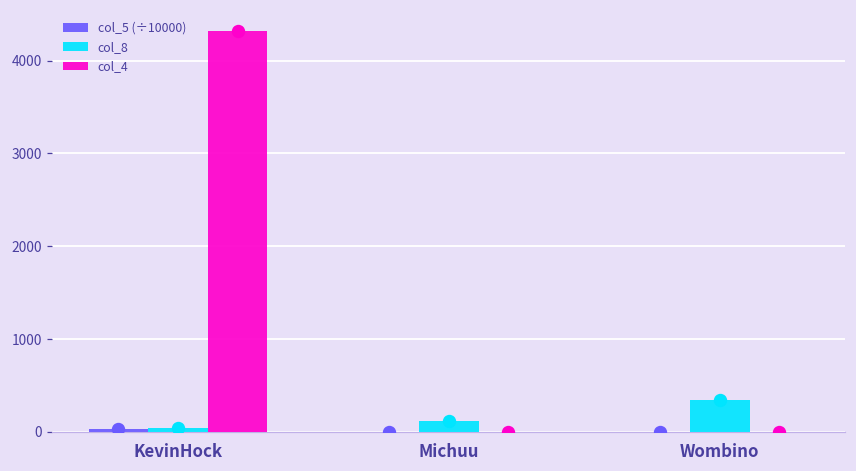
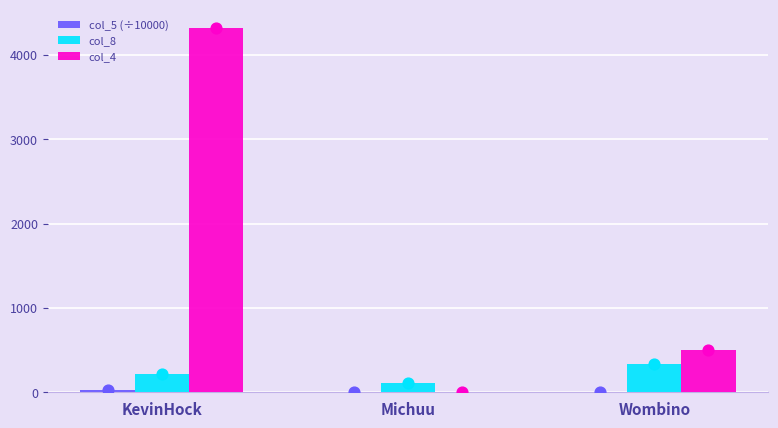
  {
    "col_5 (÷10000)": {
      "KevinHock": 0
    },
    "col_8": {
-     "KevinHock": 0,
+     "KevinHock": 200,
      "Michuu": 100,
      "Wombino": 300
    },
    "col_4": {
      "KevinHock": 4300,
-     "Wombino": 0
+     "Wombino": 500
    }
  }
